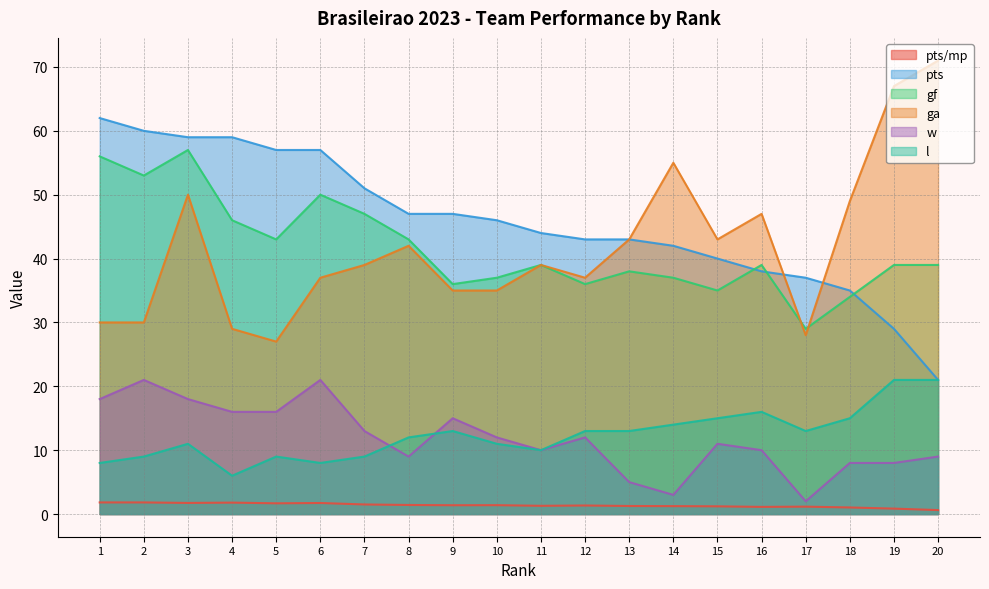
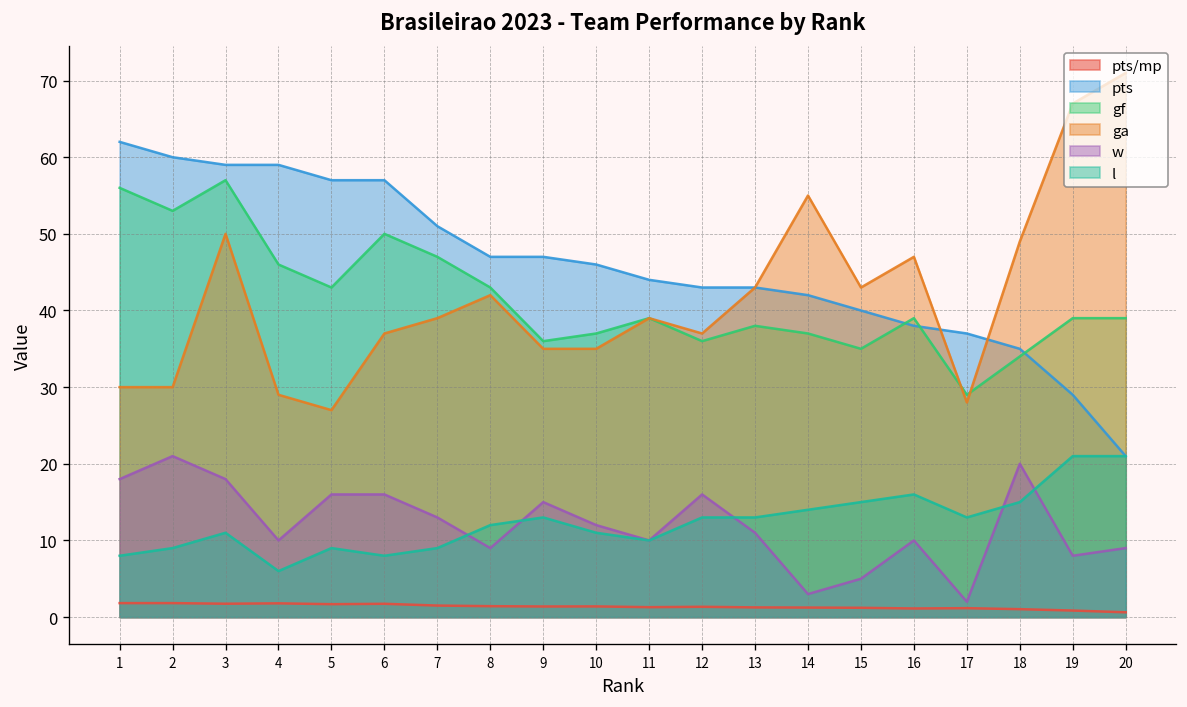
  {
    "w": {
      "1": 18,
      "2": 21,
      "3": 18,
-     "4": 16,
+     "4": 10,
      "5": 16,
-     "6": 21,
+     "6": 16,
      "7": 13,
      "8": 9,
      "9": 15,
      "10": 12,
-     "12": 12,
-     "13": 5,
+     "12": 16,
+     "13": 11,
      "14": 3,
-     "15": 11,
+     "15": 5,
      "16": 10,
      "17": 2,
-     "18": 8,
+     "18": 20,
      "19": 8,
      "20": 9
    }
  }
